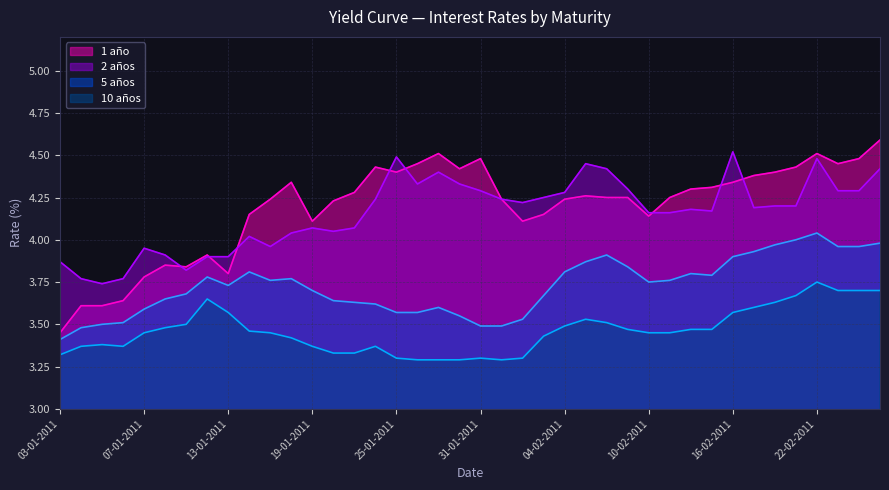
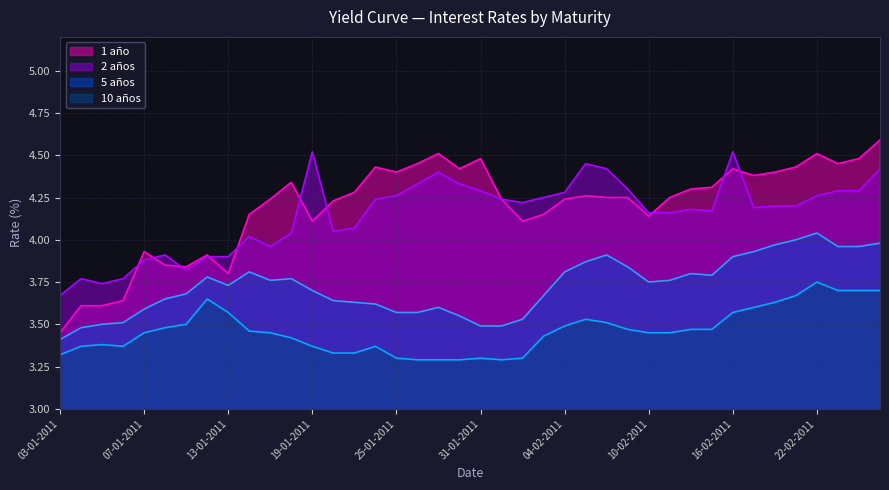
  {
    "1 año": {
      "03-01-2011": 3.45,
-     "07-01-2011": 3.78,
+     "07-01-2011": 3.93,
      "13-01-2011": 3.80,
      "19-01-2011": 4.11,
      "25-01-2011": 4.40,
      "31-01-2011": 4.48,
      "04-02-2011": 4.24,
      "10-02-2011": 4.14,
-     "16-02-2011": 4.34,
+     "16-02-2011": 4.42,
      "22-02-2011": 4.51
    },
    "2 años": {
-     "03-01-2011": 3.87,
-     "07-01-2011": 3.95,
+     "03-01-2011": 3.67,
+     "07-01-2011": 3.88,
      "13-01-2011": 3.90,
-     "19-01-2011": 4.07,
-     "25-01-2011": 4.49,
+     "19-01-2011": 4.52,
+     "25-01-2011": 4.26,
      "31-01-2011": 4.29,
      "04-02-2011": 4.28,
      "10-02-2011": 4.16,
      "16-02-2011": 4.52,
-     "22-02-2011": 4.48
+     "22-02-2011": 4.26
    }
  }
